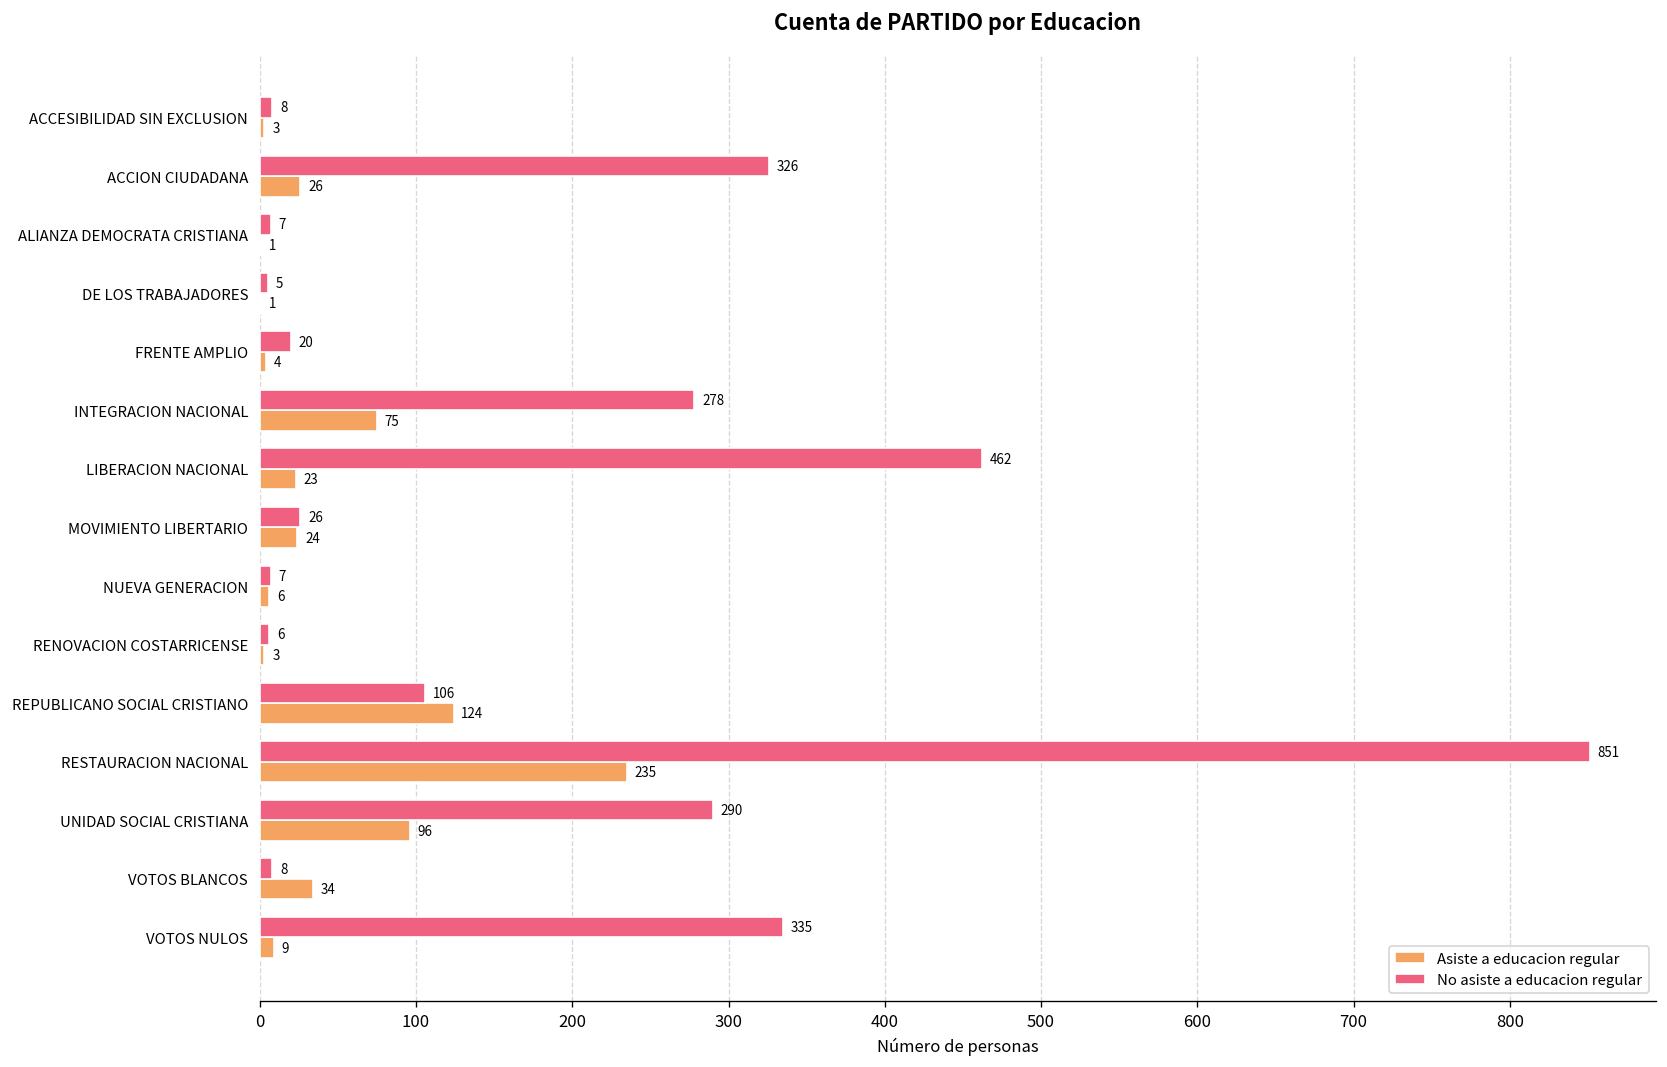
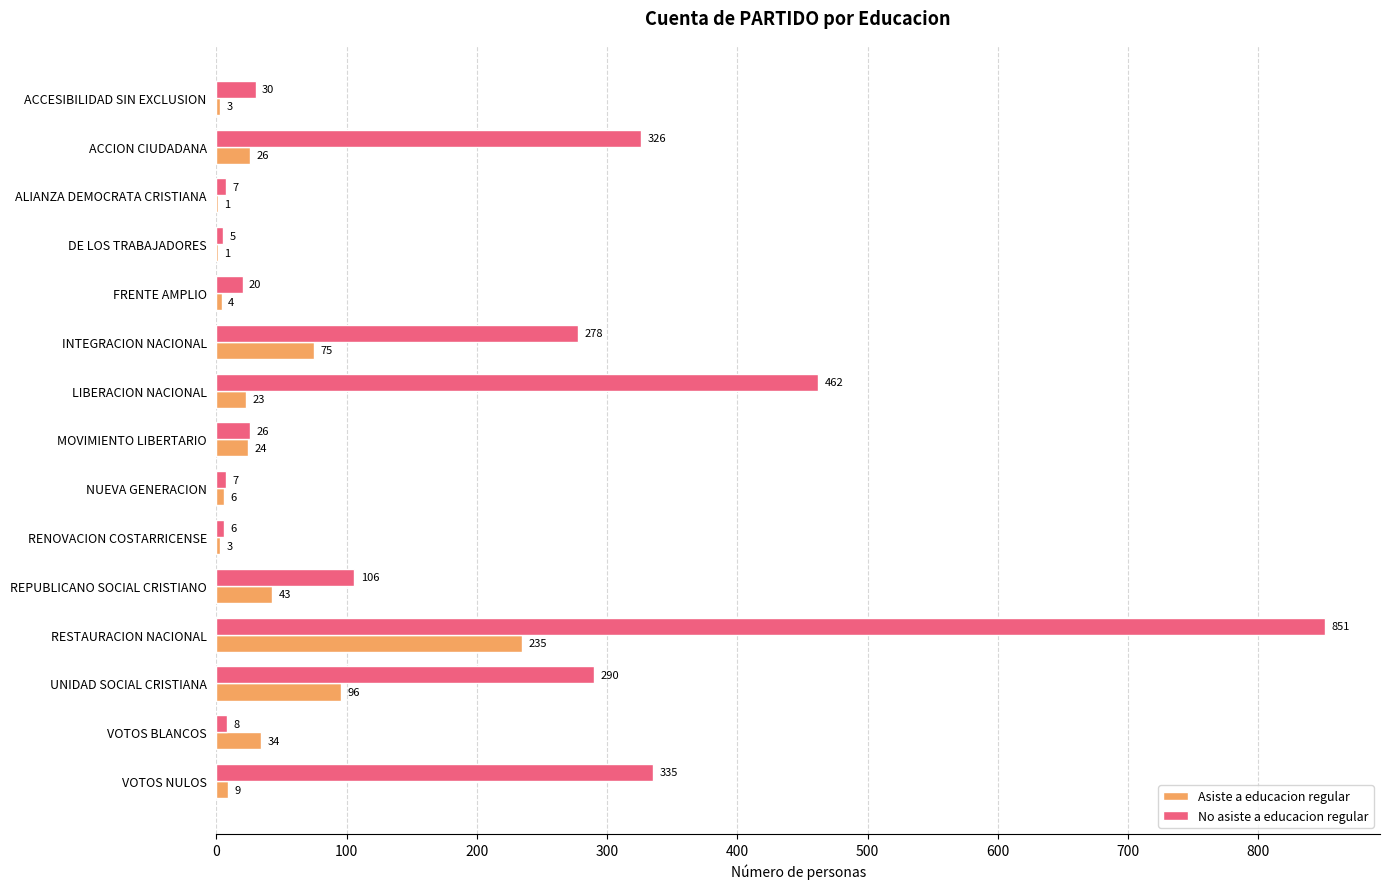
  {
    "Asiste a educacion regular": {
      "ACCESIBILIDAD SIN EXCLUSION": 3,
      "ACCION CIUDADANA": 26,
      "ALIANZA DEMOCRATA CRISTIANA": 1,
      "DE LOS TRABAJADORES": 1,
      "FRENTE AMPLIO": 4,
      "INTEGRACION NACIONAL": 75,
      "LIBERACION NACIONAL": 23,
      "MOVIMIENTO LIBERTARIO": 24,
      "NUEVA GENERACION": 6,
      "RENOVACION COSTARRICENSE": 3,
-     "REPUBLICANO SOCIAL CRISTIANO": 124,
+     "REPUBLICANO SOCIAL CRISTIANO": 43,
      "RESTAURACION NACIONAL": 235,
      "UNIDAD SOCIAL CRISTIANA": 96,
      "VOTOS BLANCOS": 34,
      "VOTOS NULOS": 9
    },
    "No asiste a educacion regular": {
-     "ACCESIBILIDAD SIN EXCLUSION": 8,
+     "ACCESIBILIDAD SIN EXCLUSION": 30,
      "ACCION CIUDADANA": 326,
      "ALIANZA DEMOCRATA CRISTIANA": 7,
      "DE LOS TRABAJADORES": 5,
      "FRENTE AMPLIO": 20,
      "INTEGRACION NACIONAL": 278,
      "LIBERACION NACIONAL": 462,
      "MOVIMIENTO LIBERTARIO": 26,
      "NUEVA GENERACION": 7,
      "RENOVACION COSTARRICENSE": 6,
      "REPUBLICANO SOCIAL CRISTIANO": 106,
      "RESTAURACION NACIONAL": 851,
      "UNIDAD SOCIAL CRISTIANA": 290,
      "VOTOS BLANCOS": 8,
      "VOTOS NULOS": 335
    }
  }
